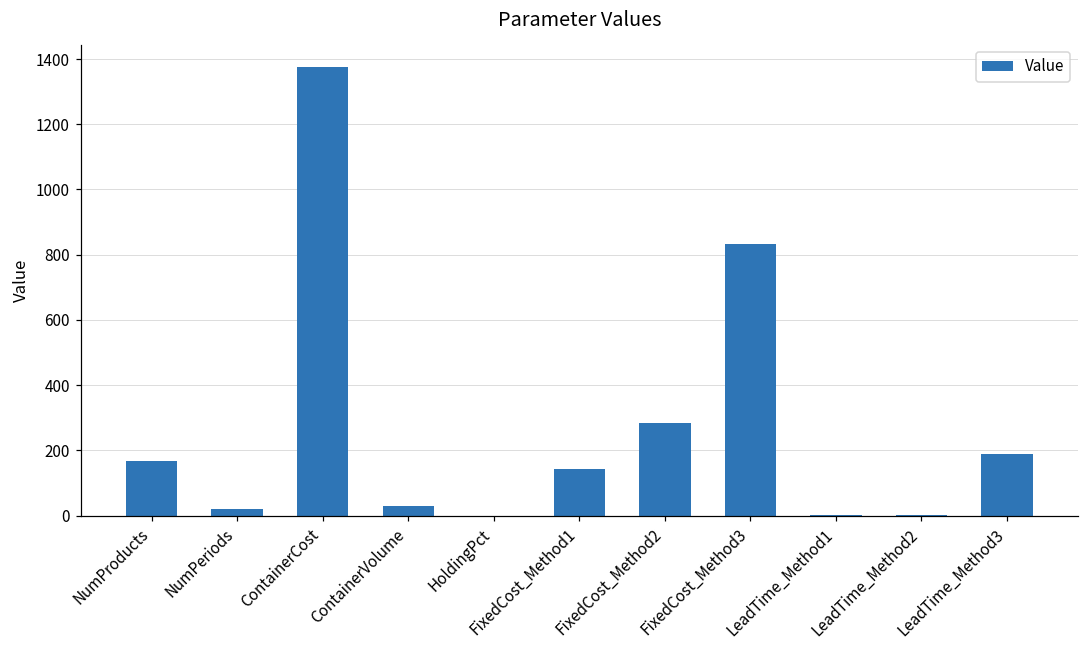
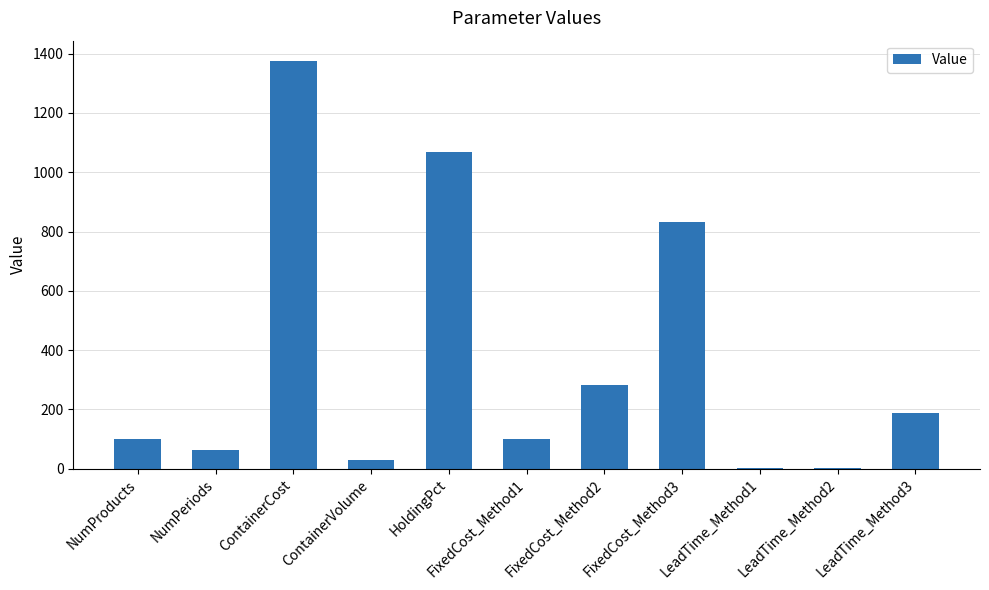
  {
-   "NumProducts": 170,
-   "NumPeriods": 20,
+   "NumProducts": 100,
+   "NumPeriods": 60,
    "ContainerCost": 1380,
    "ContainerVolume": 30,
-   "HoldingPct": 0,
-   "FixedCost_Method1": 140,
+   "HoldingPct": 1070,
+   "FixedCost_Method1": 100,
    "FixedCost_Method2": 280,
    "FixedCost_Method3": 830,
    "LeadTime_Method3": 190
  }
